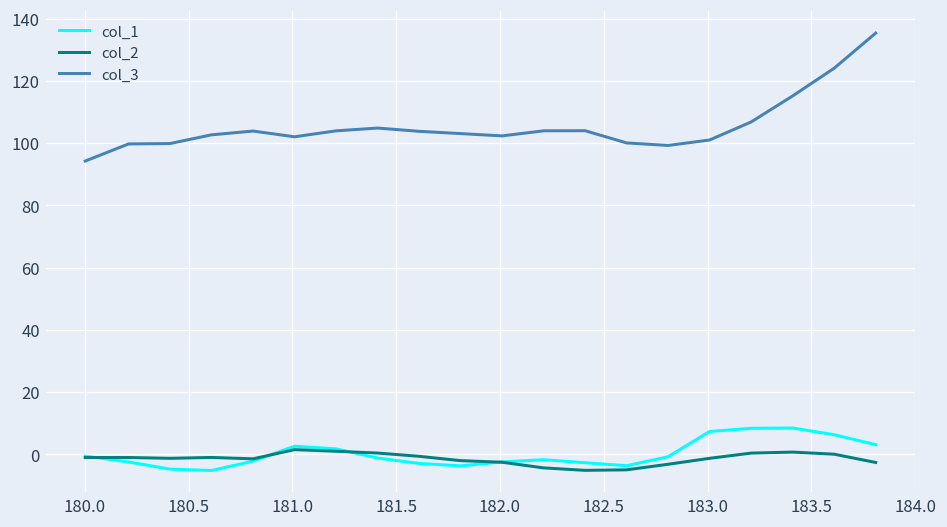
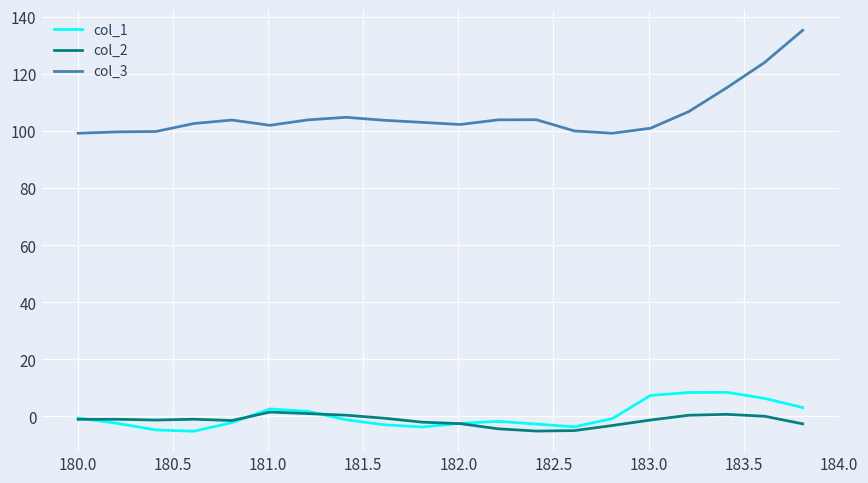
  {
    "col_3": {
-     "180.0": 94
+     "180.0": 99
    }
  }
